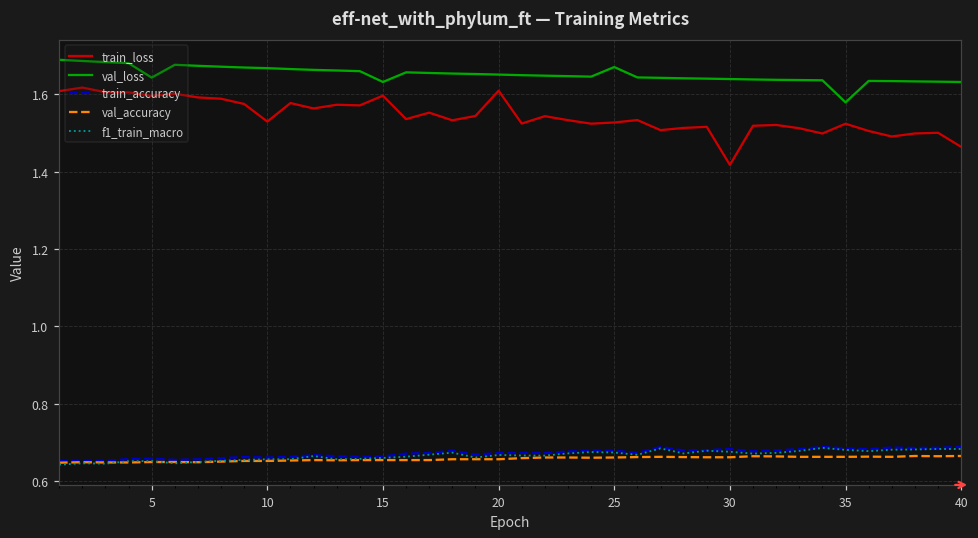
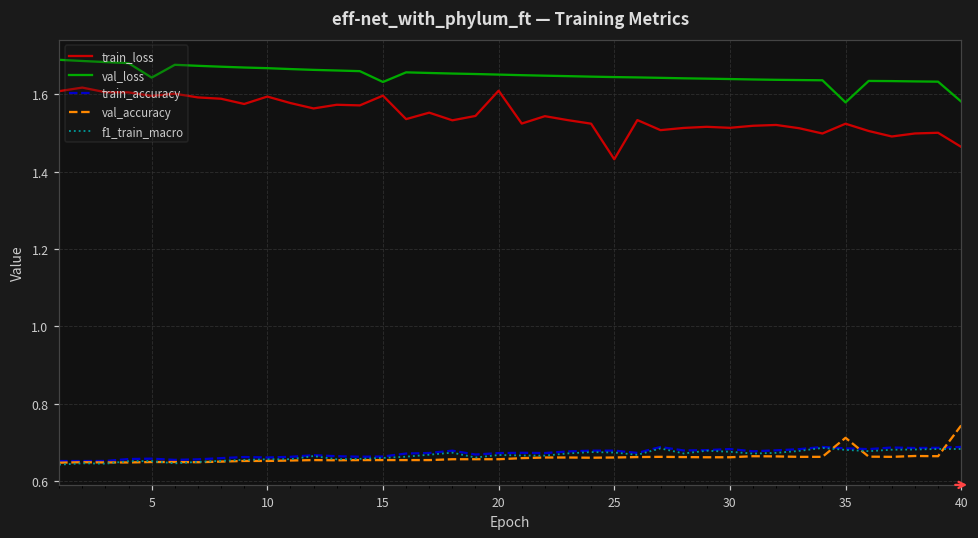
  {
    "train_loss": {
-     "10": 1.53,
+     "10": 1.59,
      "15": 1.60,
      "20": 1.61,
-     "25": 1.53,
-     "30": 1.42,
+     "25": 1.43,
+     "30": 1.51,
      "35": 1.52,
      "40": 1.46
    },
    "val_loss": {
      "10": 1.67,
      "15": 1.63,
      "20": 1.65,
-     "25": 1.67,
+     "25": 1.64,
      "30": 1.64,
      "35": 1.58,
-     "40": 1.63
+     "40": 1.58
    },
    "val_accuracy": {
      "20": 0.66,
      "25": 0.66,
      "30": 0.66,
-     "35": 0.66,
-     "40": 0.67
+     "35": 0.71,
+     "40": 0.74
    }
  }
